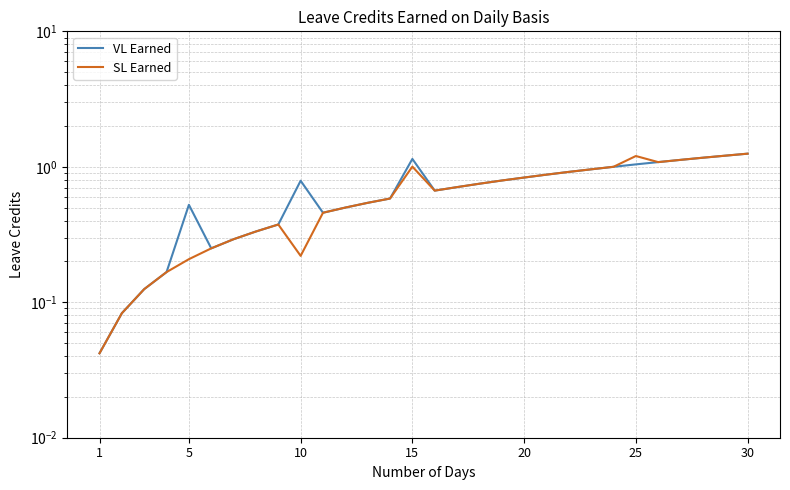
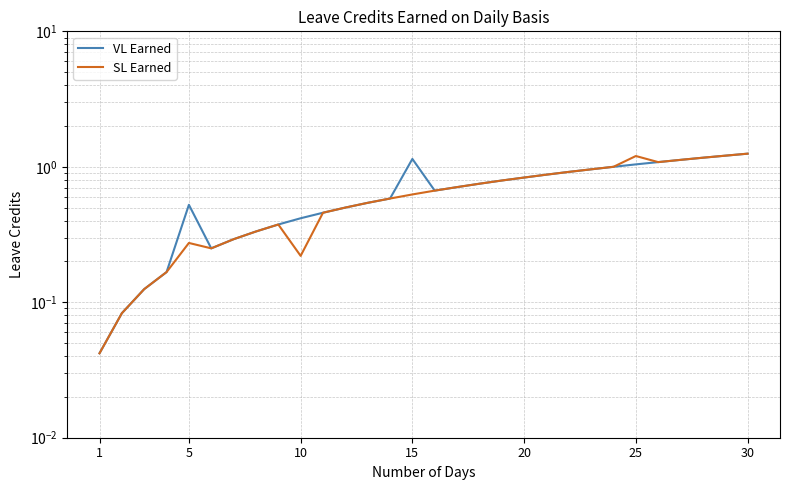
  {
    "VL Earned": {
      "5": 0.52,
-     "10": 0.8,
+     "10": 0.42,
      "15": 1.1,
      "25": 1.0
    },
    "SL Earned": {
-     "5": 0.21,
+     "5": 0.27,
      "10": 0.22,
-     "15": 1.0,
+     "15": 0.6,
      "25": 1.2
    }
  }
